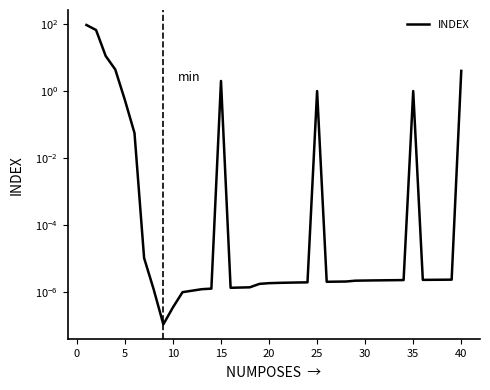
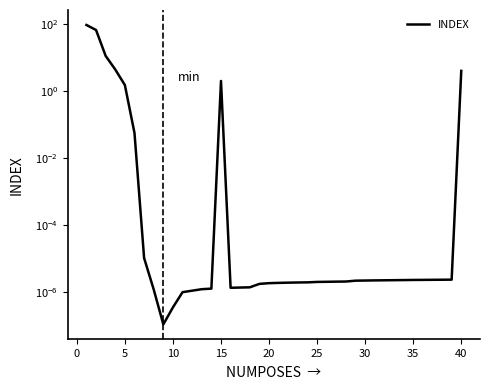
  {
-   "5": 0.5,
+   "5": 2,
    "10": 0.0000004,
    "15": 2,
    "20": 0.000002,
-   "25": 1,
+   "25": 0,
    "30": 0.000002,
-   "35": 1,
+   "35": 0,
    "40": 4
  }
